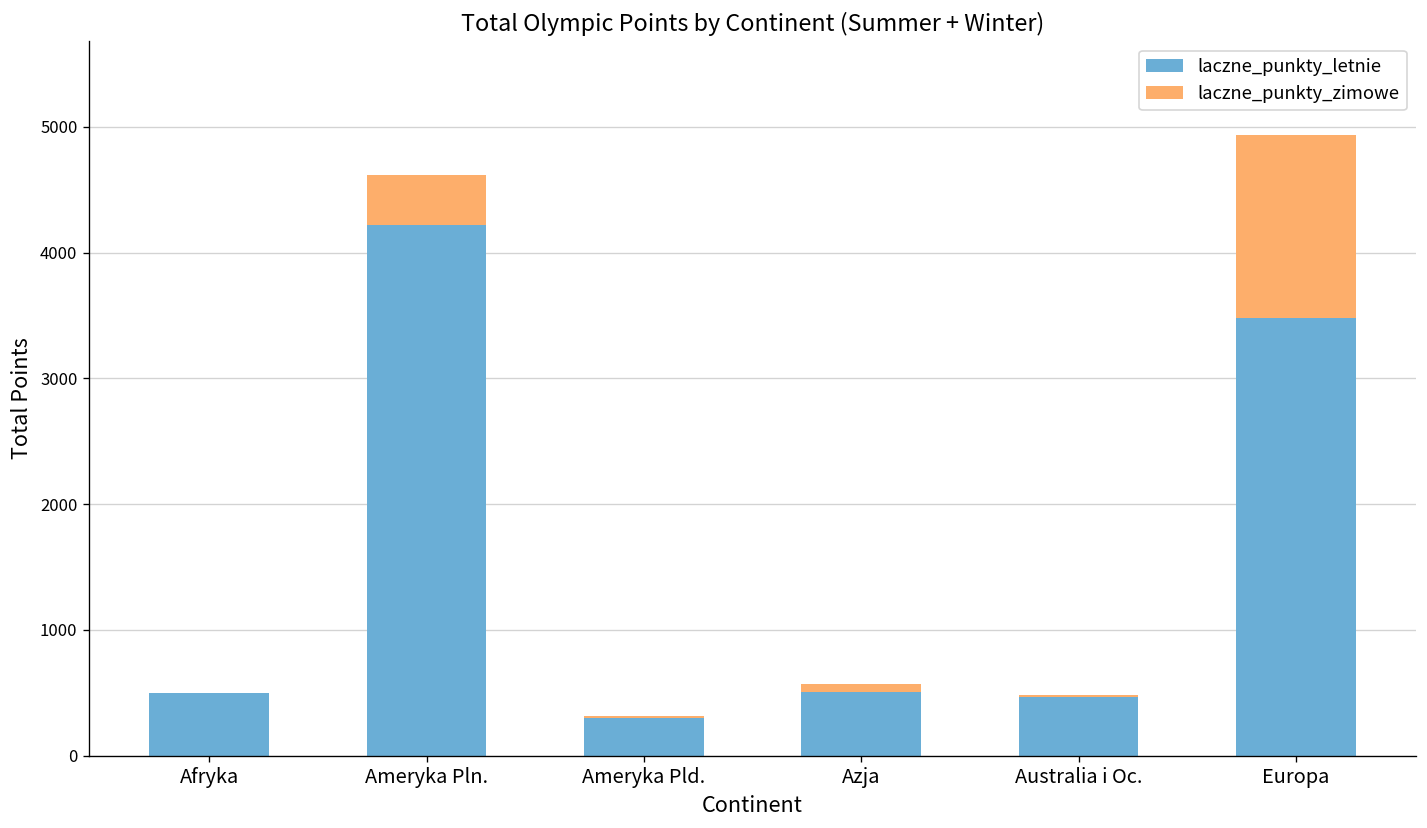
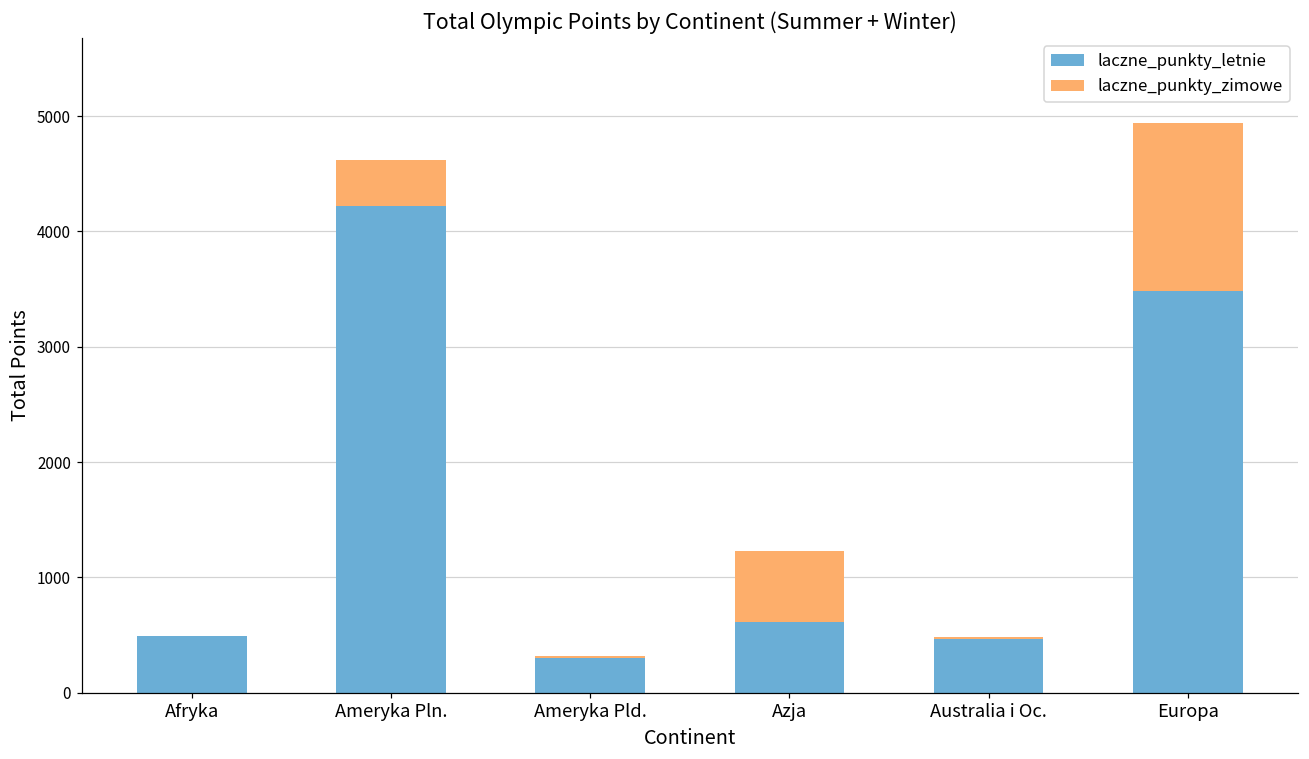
  {
    "laczne_punkty_letnie": {
      "Afryka": 500,
      "Ameryka Pln.": 4220,
      "Ameryka Pld.": 300,
-     "Azja": 510,
+     "Azja": 610,
      "Australia i Oc.": 470,
      "Europa": 3480
    },
    "laczne_punkty_zimowe": {
      "Afryka": 0,
      "Ameryka Pln.": 400,
-     "Azja": 70,
+     "Azja": 620,
      "Europa": 1460
    }
  }
